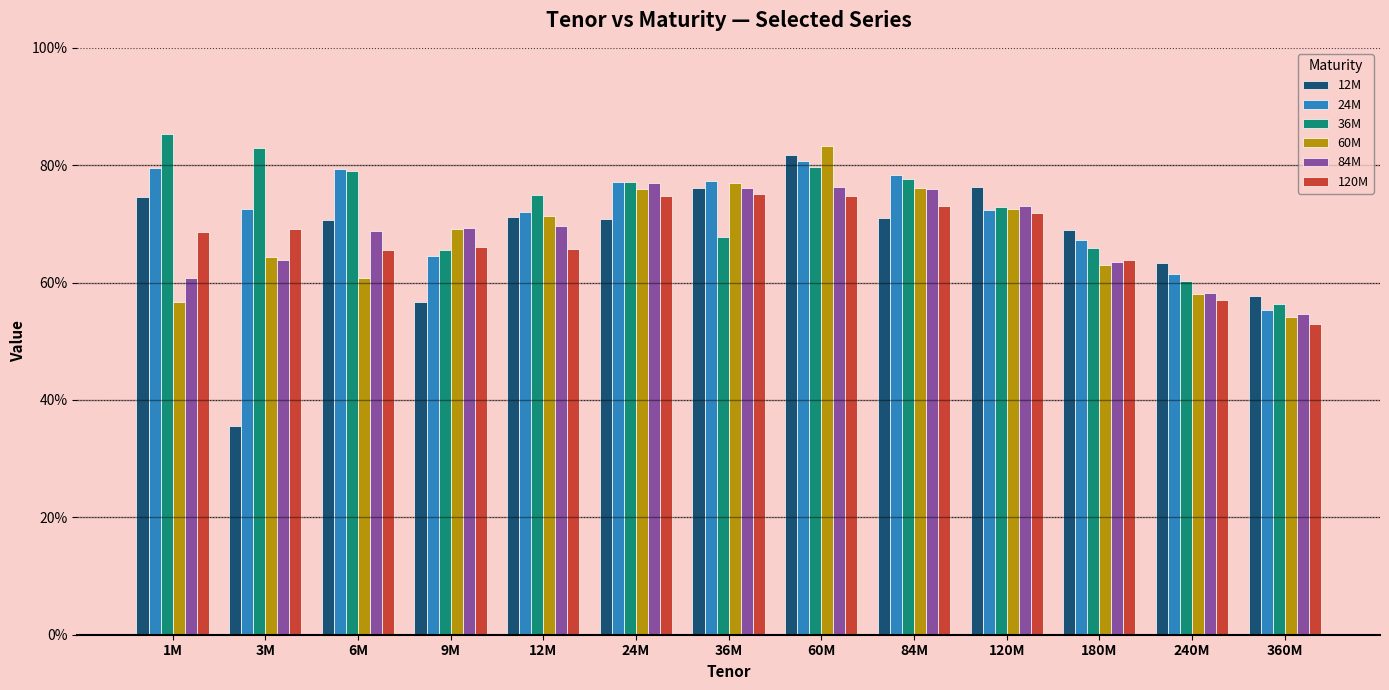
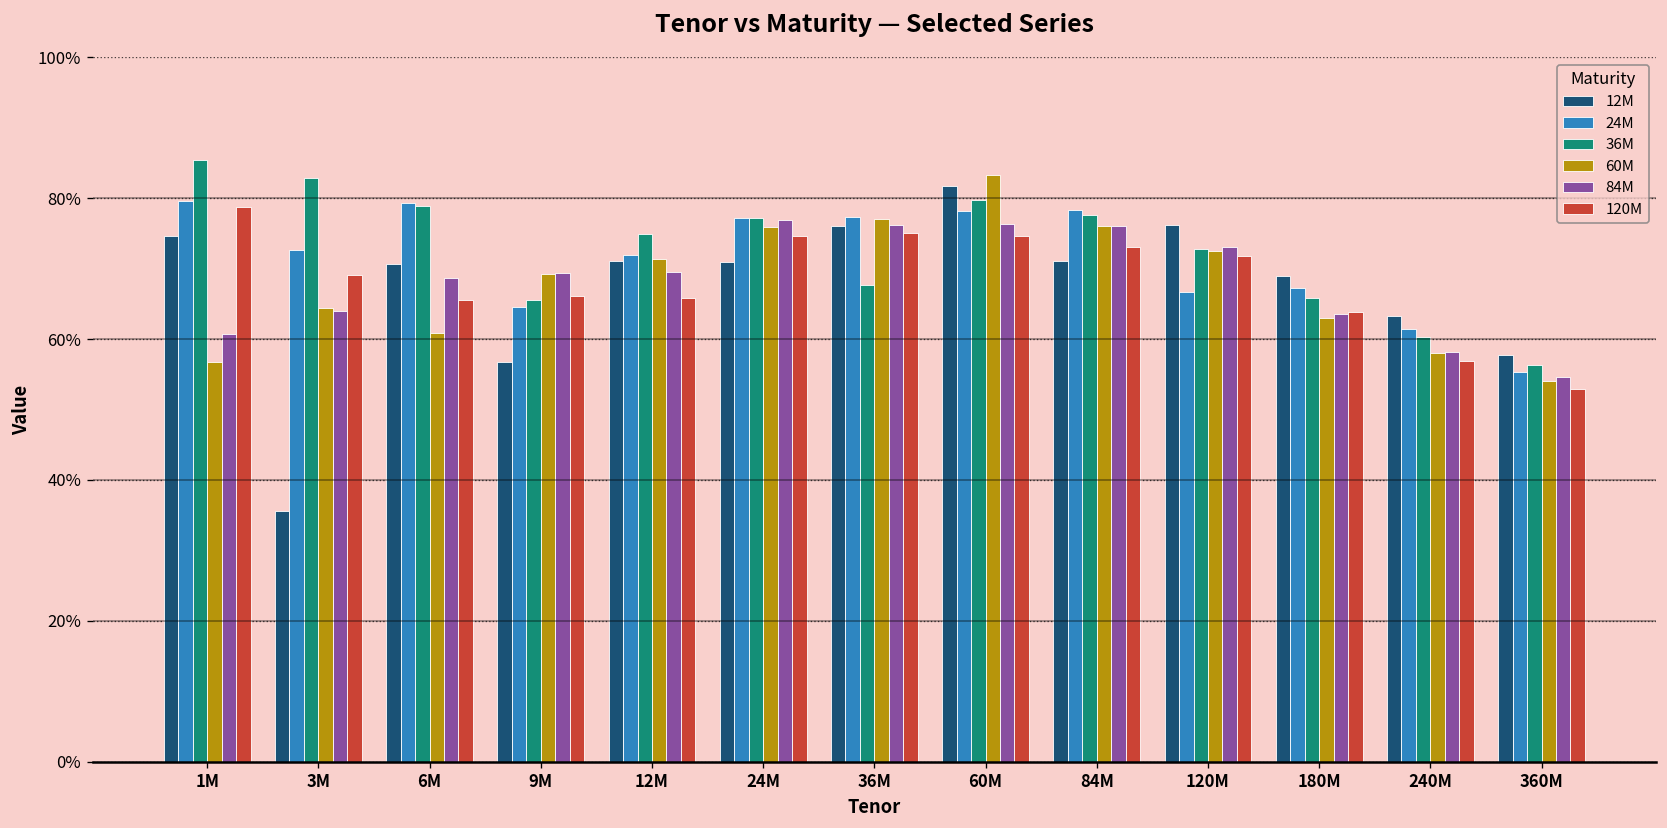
  {
    "12M": {
      "1M": "75%",
      "3M": "36%",
      "6M": "71%",
      "9M": "57%",
      "12M": "71%",
      "24M": "71%",
      "36M": "76%",
      "60M": "82%",
      "84M": "71%",
      "120M": "76%",
      "180M": "69%",
      "240M": "63%",
      "360M": "58%"
    },
    "24M": {
      "1M": "80%",
      "3M": "73%",
      "6M": "79%",
      "9M": "65%",
      "12M": "72%",
      "24M": "77%",
      "36M": "77%",
-     "60M": "81%",
+     "60M": "78%",
      "84M": "78%",
-     "120M": "72%",
+     "120M": "67%",
      "180M": "67%",
      "240M": "61%",
      "360M": "55%"
    },
    "36M": {
      "1M": "85%",
      "3M": "83%",
      "6M": "79%",
      "9M": "66%",
      "12M": "75%",
      "24M": "77%",
      "36M": "68%",
      "60M": "80%",
      "84M": "78%",
      "120M": "73%",
      "180M": "66%",
      "240M": "60%",
      "360M": "56%"
    },
    "60M": {
      "1M": "57%",
      "3M": "64%",
      "6M": "61%",
      "9M": "69%",
      "12M": "71%",
      "24M": "76%",
      "36M": "77%",
      "60M": "83%",
      "84M": "76%",
      "120M": "73%",
      "180M": "63%",
      "240M": "58%",
      "360M": "54%"
    },
    "84M": {
      "1M": "61%",
      "3M": "64%",
      "6M": "69%",
      "9M": "69%",
      "12M": "70%",
      "24M": "77%",
      "36M": "76%",
      "60M": "76%",
      "84M": "76%",
      "120M": "73%",
      "180M": "64%",
      "240M": "58%",
      "360M": "55%"
    },
    "120M": {
-     "1M": "69%",
+     "1M": "79%",
      "3M": "69%",
      "6M": "66%",
      "9M": "66%",
      "12M": "66%",
      "24M": "75%",
      "36M": "75%",
      "60M": "75%",
      "84M": "73%",
      "120M": "72%",
      "180M": "64%",
      "240M": "57%",
      "360M": "53%"
    }
  }
